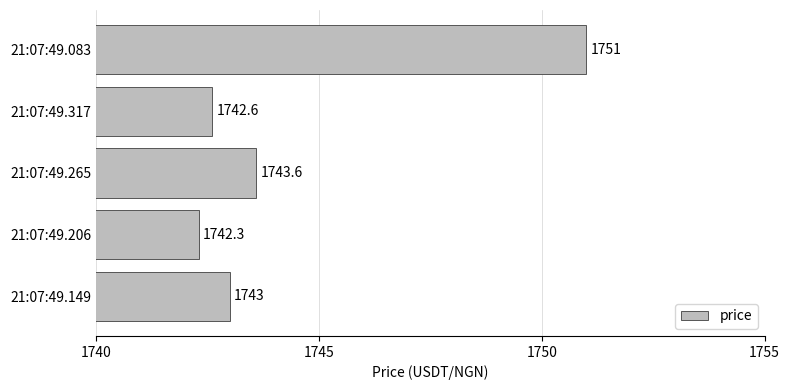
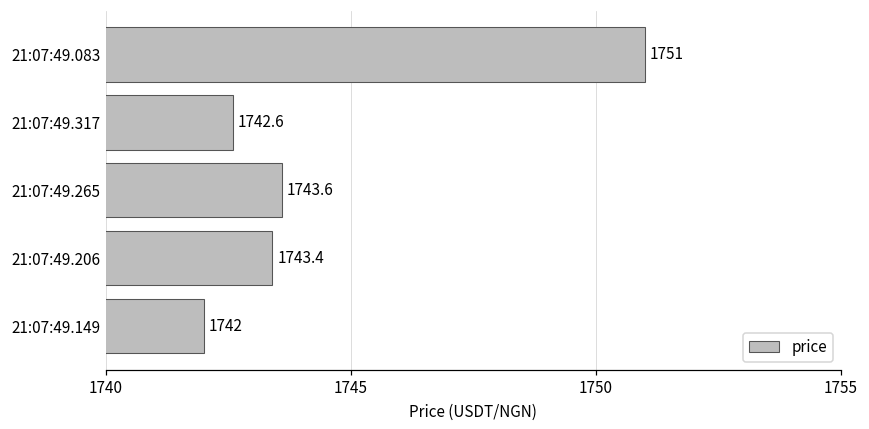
  {
    "21:07:49.083": 1751,
    "21:07:49.317": 1742.6,
    "21:07:49.265": 1743.6,
-   "21:07:49.206": 1742.3,
-   "21:07:49.149": 1743
+   "21:07:49.206": 1743.4,
+   "21:07:49.149": 1742
  }
